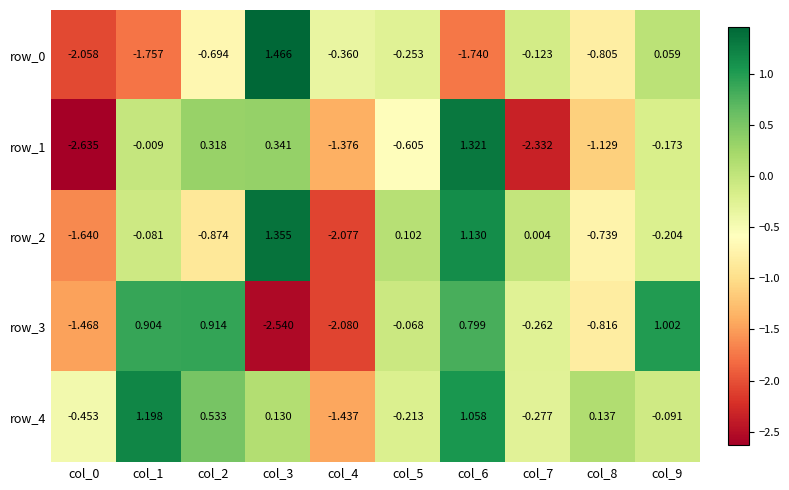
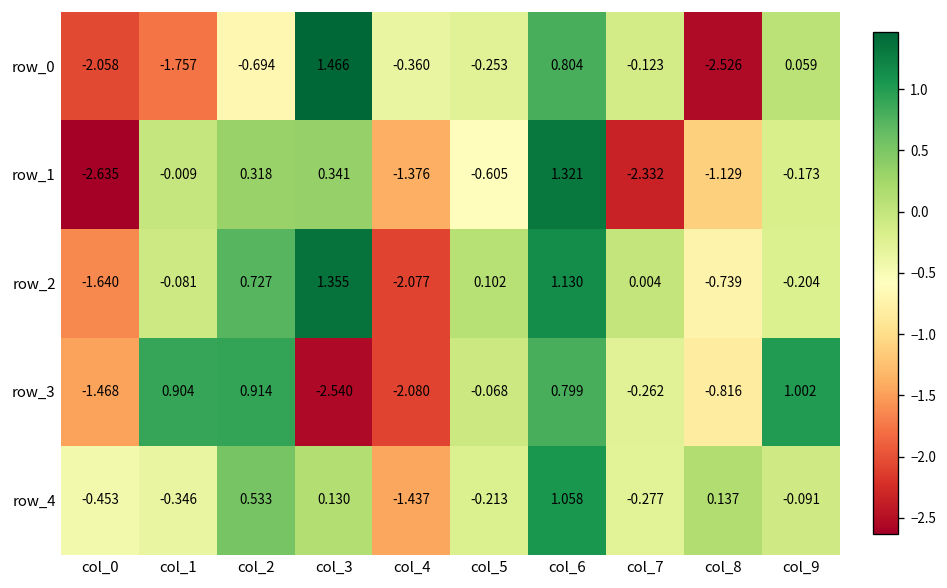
  {
    "row_0": {
      "col_0": -2.058,
      "col_1": -1.757,
      "col_2": -0.694,
      "col_3": 1.466,
      "col_4": -0.360,
      "col_5": -0.253,
-     "col_6": -1.740,
+     "col_6": 0.804,
      "col_7": -0.123,
-     "col_8": -0.805,
+     "col_8": -2.526,
      "col_9": 0.059
    },
    "row_1": {
      "col_0": -2.635,
      "col_1": -0.009,
      "col_2": 0.318,
      "col_3": 0.341,
      "col_4": -1.376,
      "col_5": -0.605,
      "col_6": 1.321,
      "col_7": -2.332,
      "col_8": -1.129,
      "col_9": -0.173
    },
    "row_2": {
      "col_0": -1.640,
      "col_1": -0.081,
-     "col_2": -0.874,
+     "col_2": 0.727,
      "col_3": 1.355,
      "col_4": -2.077,
      "col_5": 0.102,
      "col_6": 1.130,
      "col_7": 0.004,
      "col_8": -0.739,
      "col_9": -0.204
    },
    "row_3": {
      "col_0": -1.468,
      "col_1": 0.904,
      "col_2": 0.914,
      "col_3": -2.540,
      "col_4": -2.080,
      "col_5": -0.068,
      "col_6": 0.799,
      "col_7": -0.262,
      "col_8": -0.816,
      "col_9": 1.002
    },
    "row_4": {
      "col_0": -0.453,
-     "col_1": 1.198,
+     "col_1": -0.346,
      "col_2": 0.533,
      "col_3": 0.130,
      "col_4": -1.437,
      "col_5": -0.213,
      "col_6": 1.058,
      "col_7": -0.277,
      "col_8": 0.137,
      "col_9": -0.091
    }
  }
